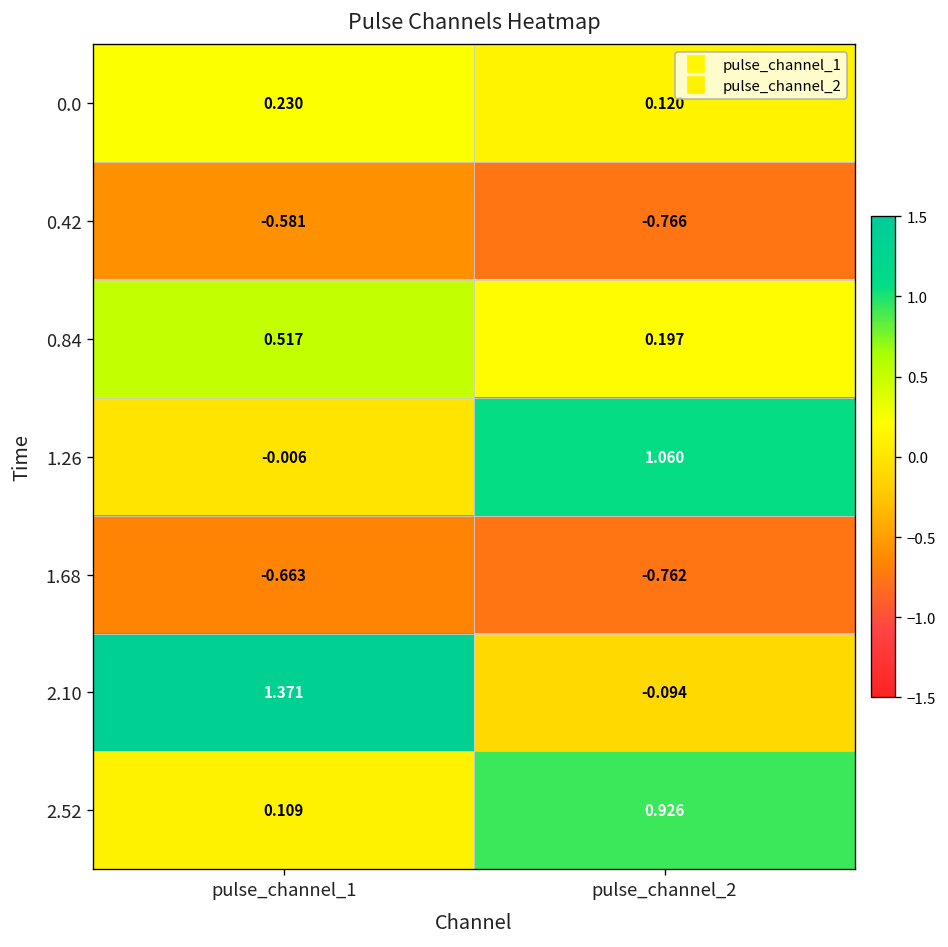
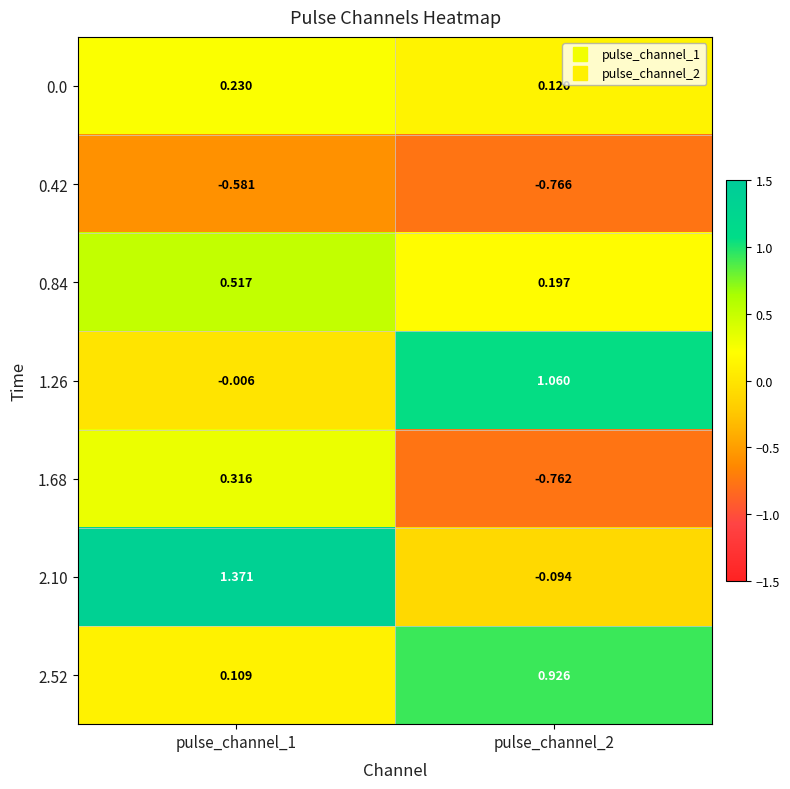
  {
    "0.0": {
      "pulse_channel_1": 0.230
    },
    "0.42": {
      "pulse_channel_1": -0.581,
      "pulse_channel_2": -0.766
    },
    "0.84": {
      "pulse_channel_1": 0.517,
      "pulse_channel_2": 0.197
    },
    "1.26": {
      "pulse_channel_1": -0.006,
      "pulse_channel_2": 1.060
    },
    "1.68": {
-     "pulse_channel_1": -0.663,
+     "pulse_channel_1": 0.316,
      "pulse_channel_2": -0.762
    },
    "2.10": {
      "pulse_channel_1": 1.371,
      "pulse_channel_2": -0.094
    },
    "2.52": {
      "pulse_channel_1": 0.109,
      "pulse_channel_2": 0.926
    }
  }
